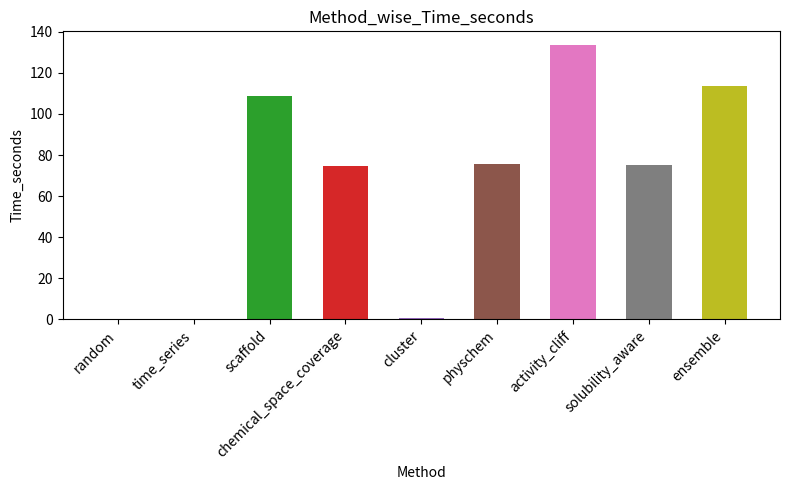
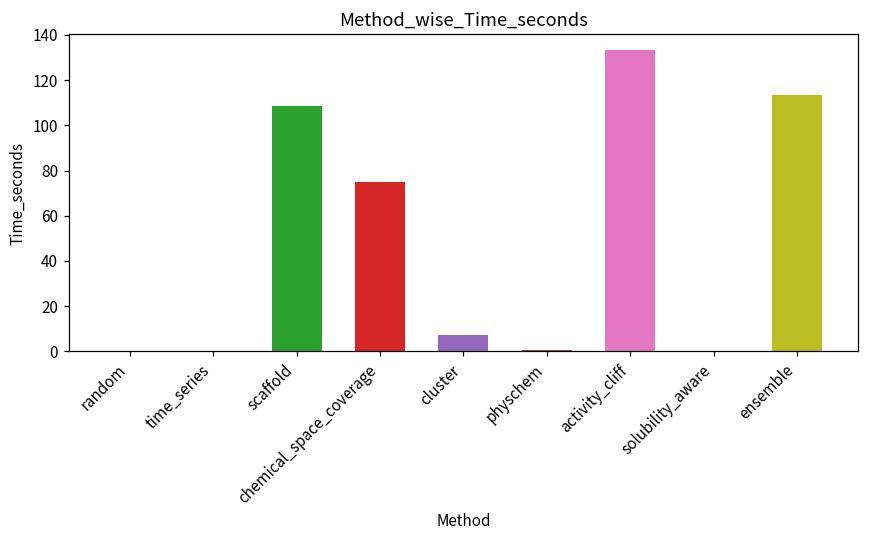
  {
    "scaffold": 108,
    "chemical_space_coverage": 75,
-   "cluster": 1,
-   "physchem": 76,
+   "cluster": 7,
+   "physchem": 1,
    "activity_cliff": 133,
-   "solubility_aware": 75,
+   "solubility_aware": 0,
    "ensemble": 113
  }
